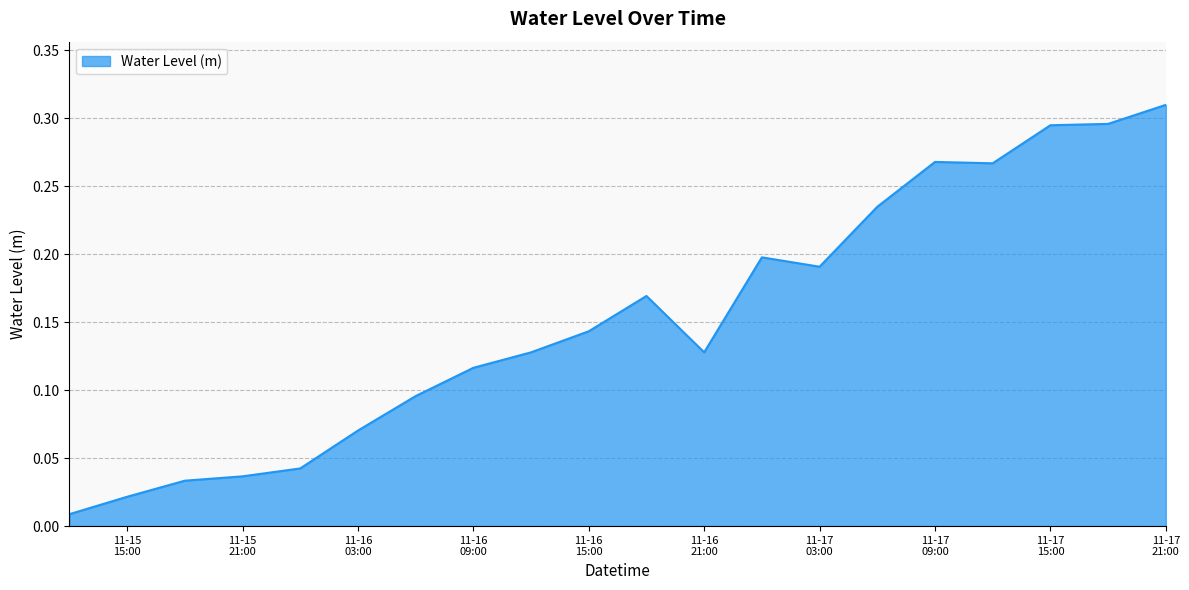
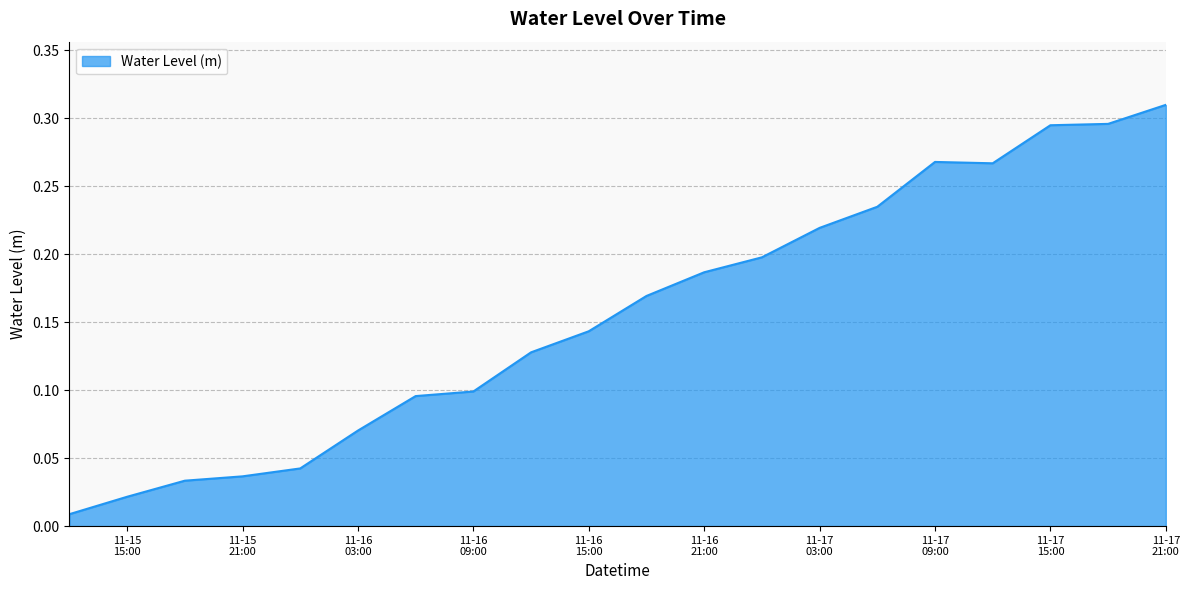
  {
    "11-15 15:00": 0.022,
    "11-15 21:00": 0.037,
    "11-16 03:00": 0.070,
-   "11-16 09:00": 0.116,
+   "11-16 09:00": 0.099,
    "11-16 15:00": 0.143,
-   "11-16 21:00": 0.128,
-   "11-17 03:00": 0.191,
+   "11-16 21:00": 0.187,
+   "11-17 03:00": 0.219,
    "11-17 09:00": 0.268,
    "11-17 15:00": 0.295,
    "11-17 21:00": 0.310
  }
